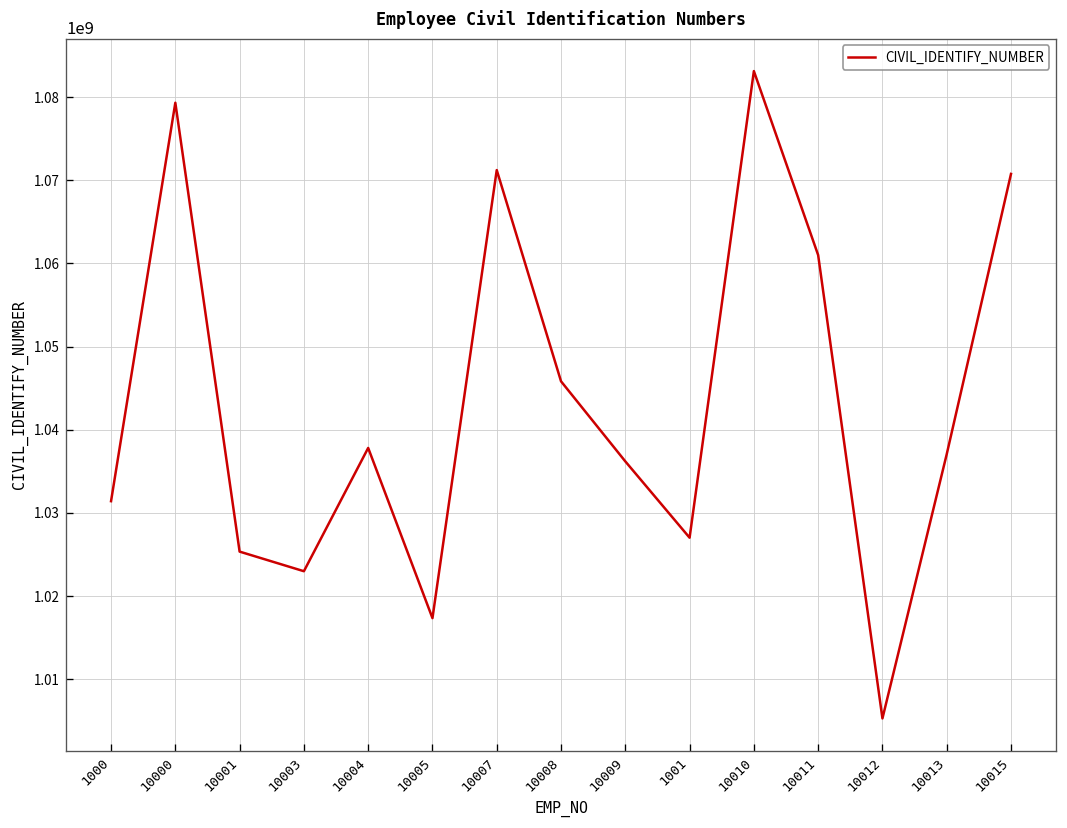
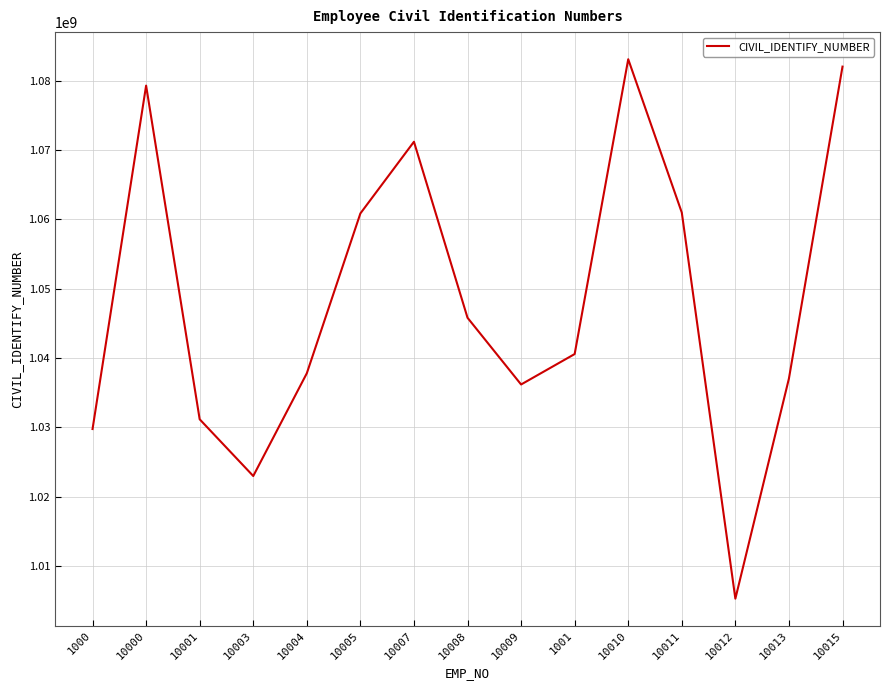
  {
-   "1000": 1031000000,
+   "1000": 1030000000,
    "10000": 1079000000,
-   "10001": 1025000000,
+   "10001": 1031000000,
    "10003": 1023000000,
    "10004": 1038000000,
-   "10005": 1017000000,
+   "10005": 1061000000,
    "10007": 1071000000,
    "10008": 1046000000,
    "10009": 1036000000,
-   "1001": 1027000000,
+   "1001": 1041000000,
    "10010": 1083000000,
    "10011": 1061000000,
    "10012": 1005000000,
    "10013": 1037000000,
-   "10015": 1071000000
+   "10015": 1082000000
  }
